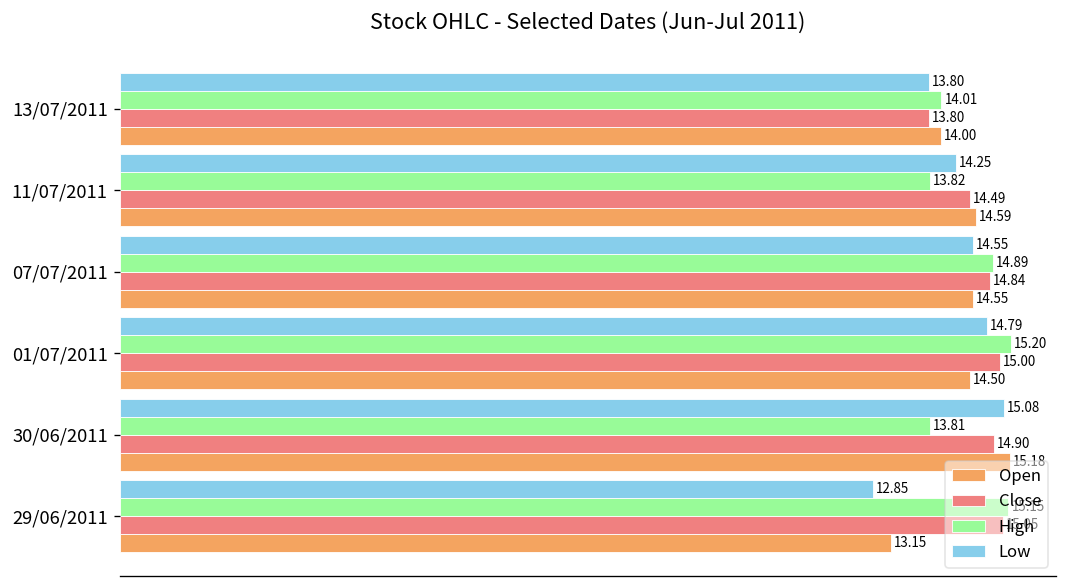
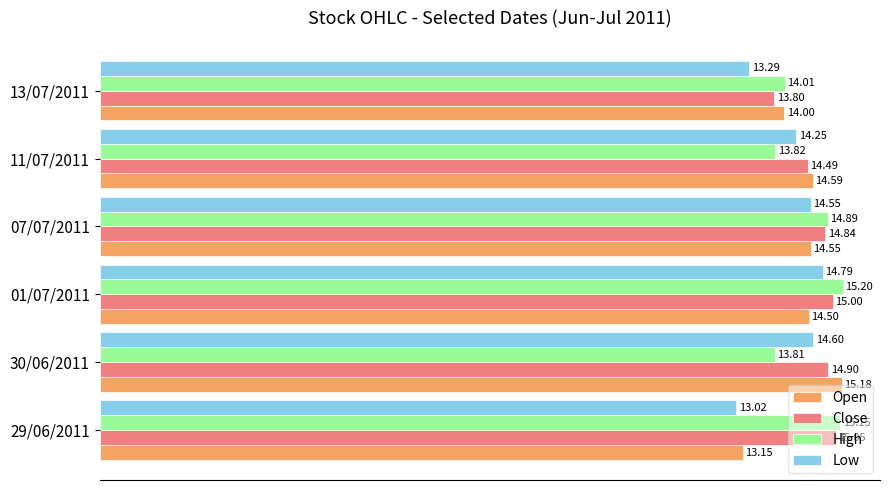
  {
    "High": {
      "13/07/2011": 14.01,
      "11/07/2011": 13.82,
      "07/07/2011": 14.89,
      "01/07/2011": 15.20,
      "30/06/2011": 13.81
    },
    "Low": {
-     "13/07/2011": 13.80,
+     "13/07/2011": 13.29,
      "11/07/2011": 14.25,
      "07/07/2011": 14.55,
      "01/07/2011": 14.79,
-     "30/06/2011": 15.08,
-     "29/06/2011": 12.85
+     "30/06/2011": 14.60,
+     "29/06/2011": 13.02
    }
  }
